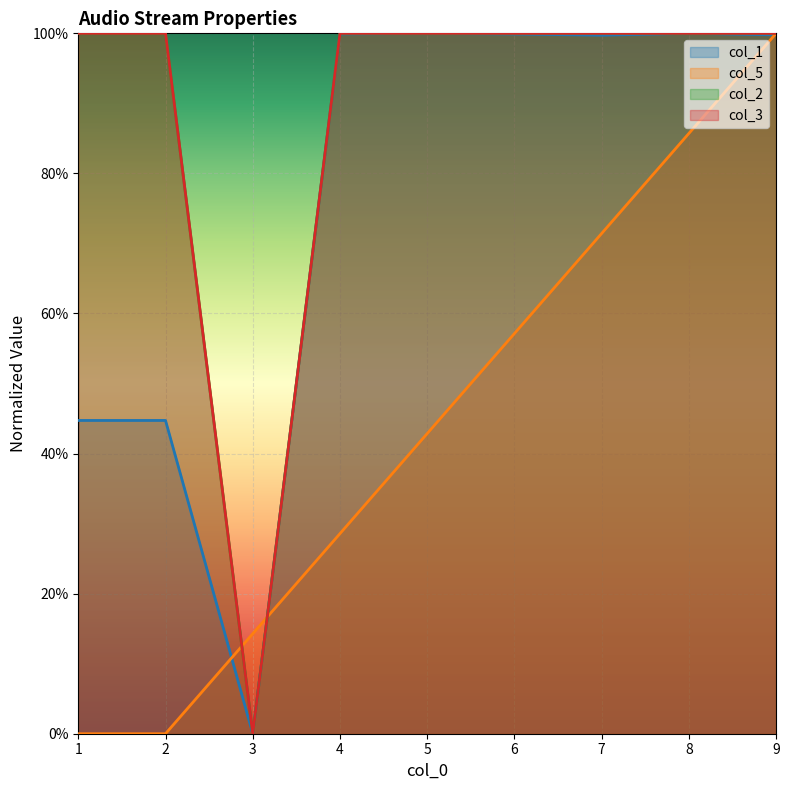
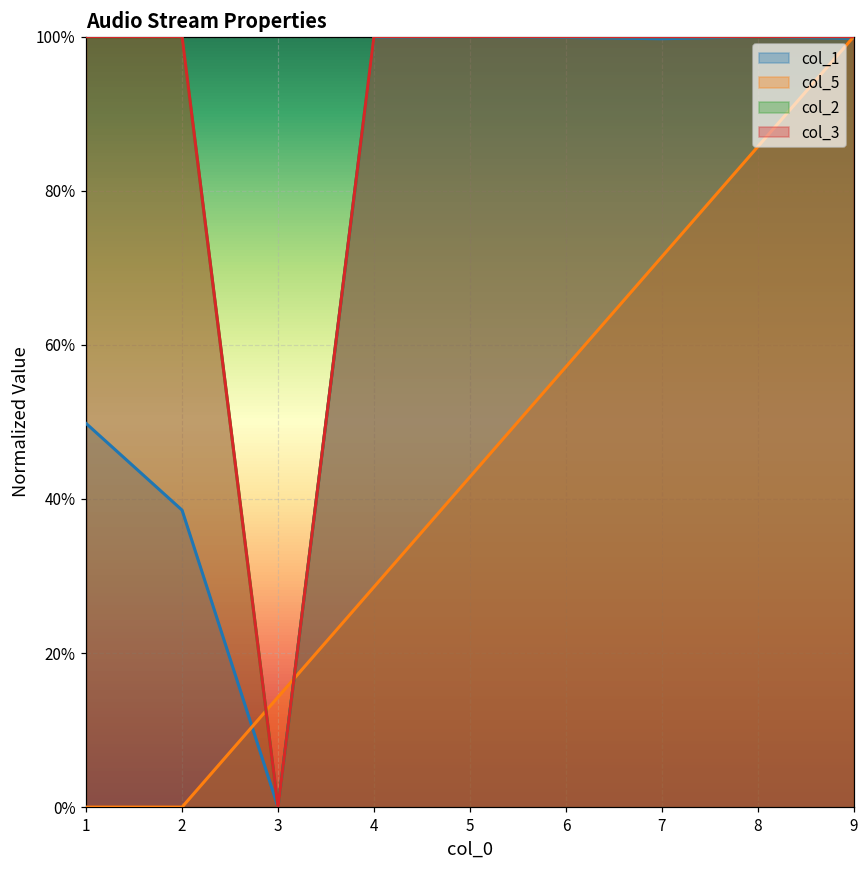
  {
    "col_1": {
-     "1": "45%",
-     "2": "45%"
+     "1": "50%",
+     "2": "39%"
    }
  }
